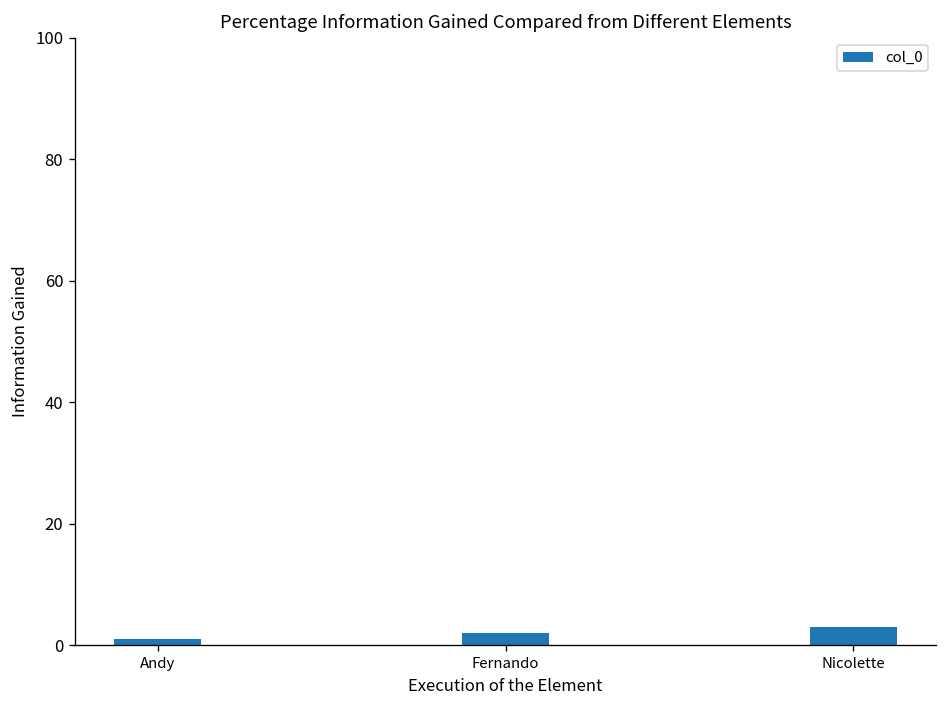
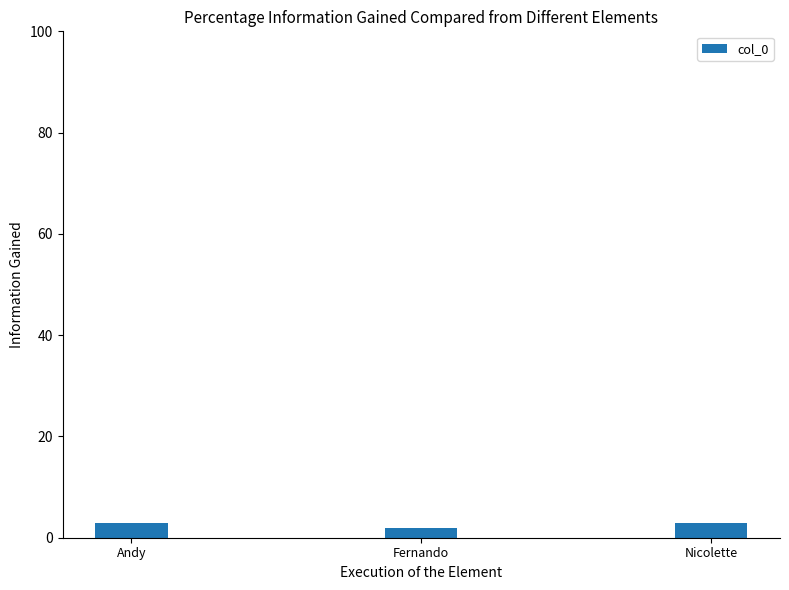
  {
-   "Andy": 1,
+   "Andy": 3,
    "Fernando": 2,
    "Nicolette": 3
  }
